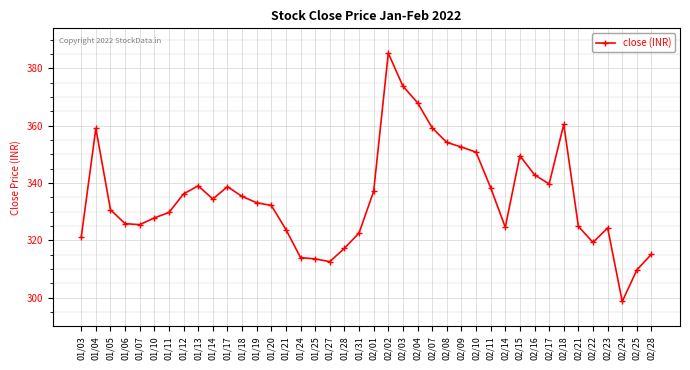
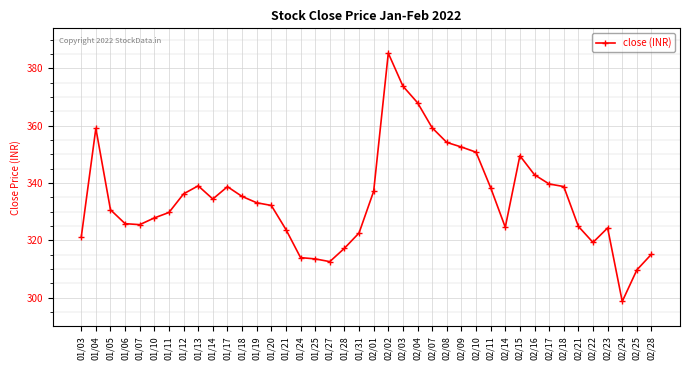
  {
    "01/03": 321,
    "01/04": 359,
    "01/05": 331,
    "01/06": 326,
    "01/07": 326,
    "01/10": 328,
    "01/11": 330,
    "01/12": 336,
    "01/13": 339,
    "01/14": 334,
    "01/17": 339,
    "01/18": 335,
    "01/19": 333,
    "01/20": 332,
    "01/21": 324,
    "01/24": 314,
    "01/25": 314,
    "01/27": 313,
    "01/28": 317,
    "01/31": 323,
    "02/01": 337,
    "02/02": 385,
    "02/03": 374,
    "02/04": 368,
    "02/07": 359,
    "02/08": 354,
    "02/09": 353,
    "02/10": 351,
    "02/11": 338,
    "02/14": 325,
    "02/15": 350,
    "02/16": 343,
    "02/17": 340,
-   "02/18": 361,
+   "02/18": 339,
    "02/21": 325,
    "02/22": 319,
    "02/23": 324,
    "02/24": 299,
    "02/25": 310,
    "02/28": 315
  }
